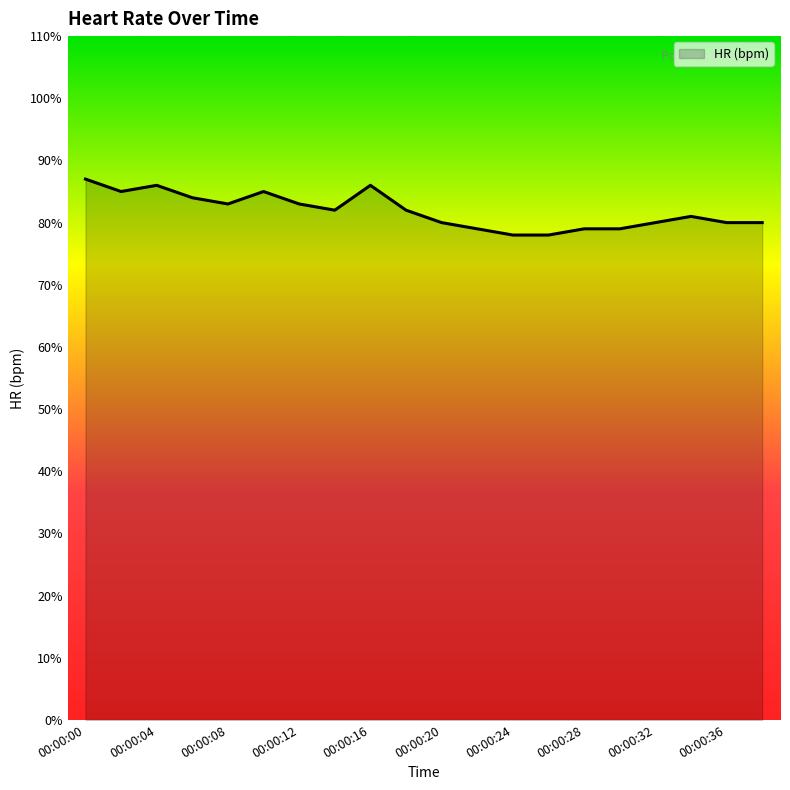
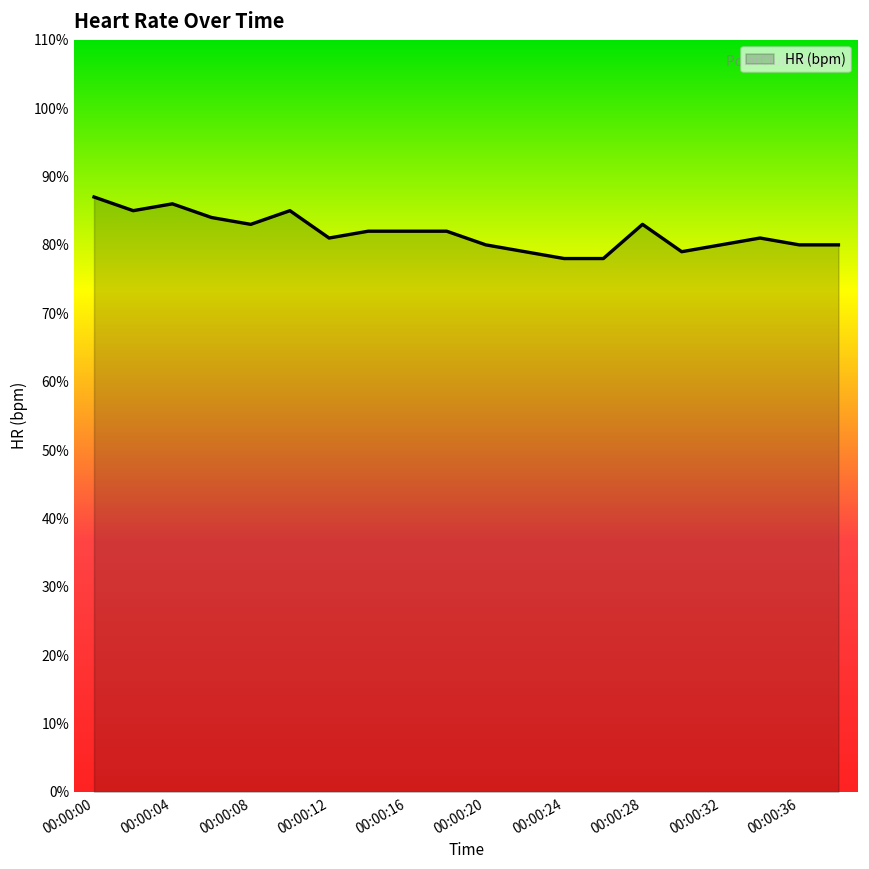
  {
    "00:00:00": "87%",
    "00:00:04": "86%",
    "00:00:08": "83%",
-   "00:00:12": "83%",
-   "00:00:16": "86%",
+   "00:00:12": "81%",
+   "00:00:16": "82%",
    "00:00:20": "80%",
    "00:00:24": "78%",
-   "00:00:28": "79%",
+   "00:00:28": "83%",
    "00:00:32": "80%",
    "00:00:36": "80%"
  }
